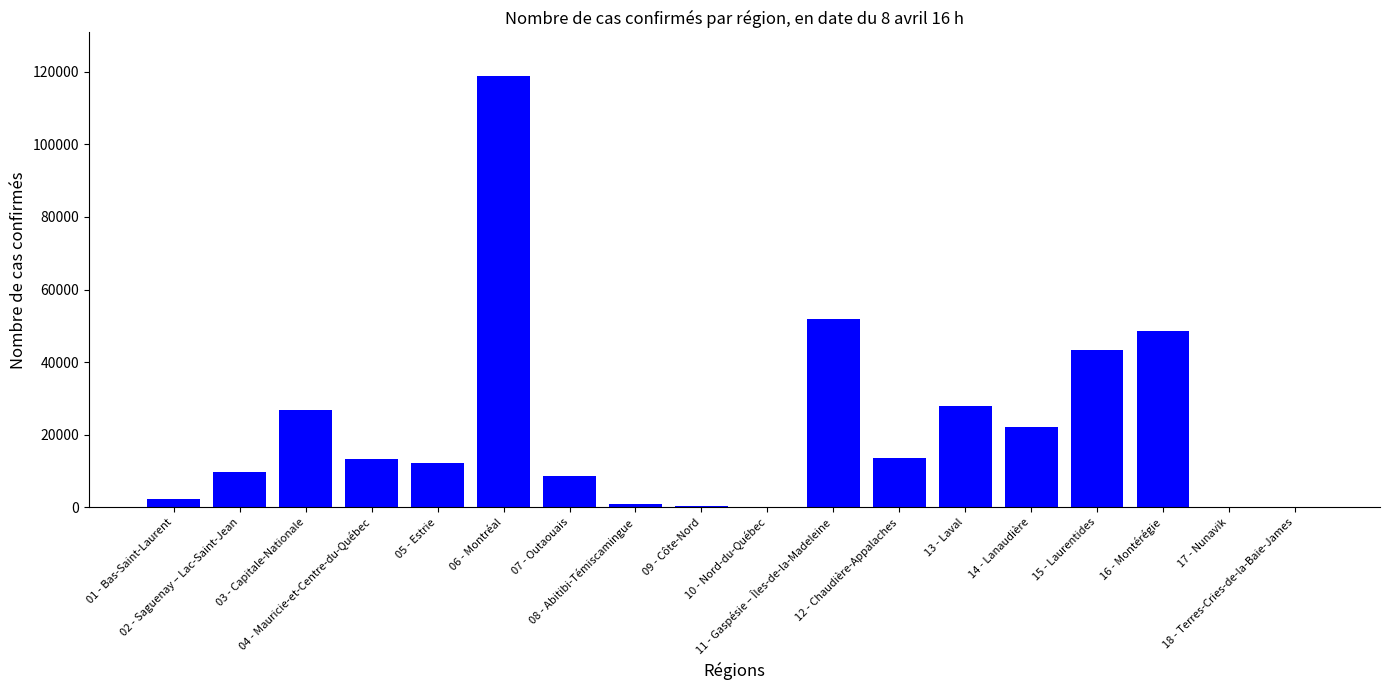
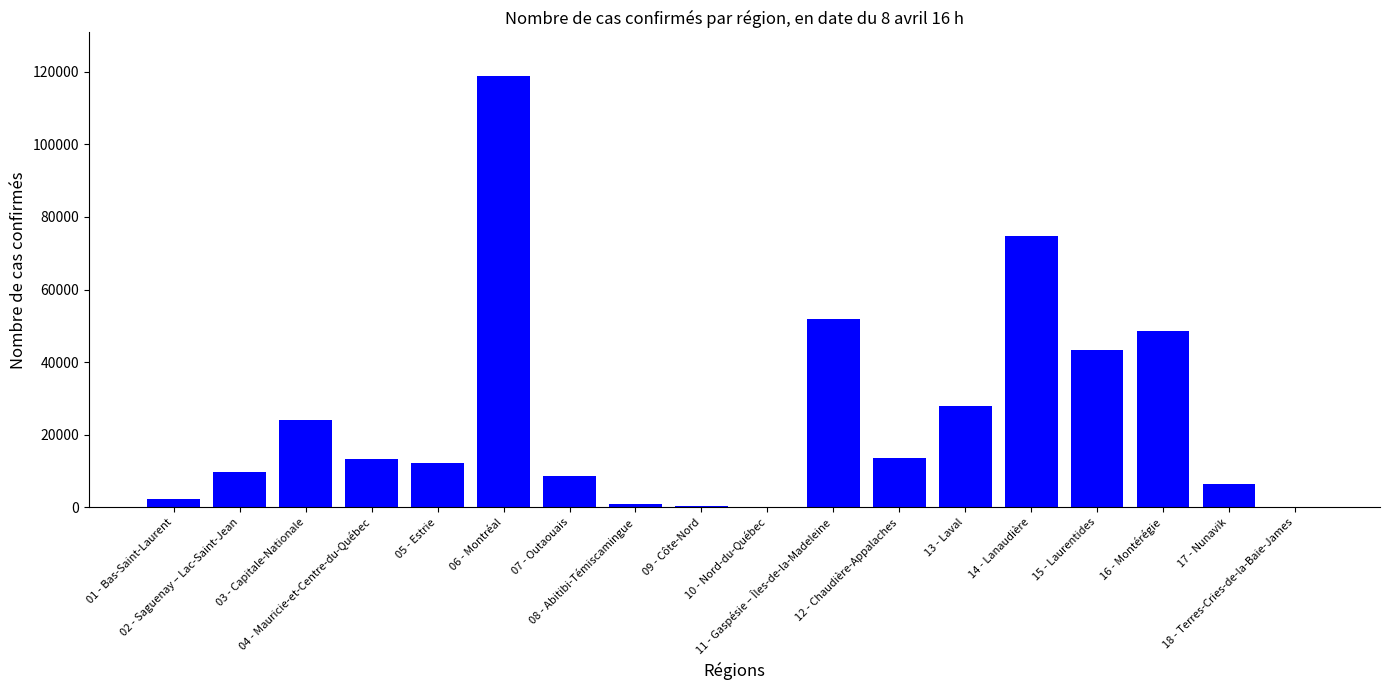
  {
    "01 - Bas-Saint-Laurent": 2000,
    "02 - Saguenay – Lac-Saint-Jean": 10000,
-   "03 - Capitale-Nationale": 27000,
+   "03 - Capitale-Nationale": 24000,
    "04 - Mauricie-et-Centre-du-Québec": 13000,
    "05 - Estrie": 12000,
    "06 - Montréal": 119000,
    "07 - Outaouais": 9000,
    "08 - Abitibi-Témiscamingue": 1000,
    "11 - Gaspésie – Îles-de-la-Madeleine": 52000,
    "12 - Chaudière-Appalaches": 13000,
    "13 - Laval": 28000,
-   "14 - Lanaudière": 22000,
+   "14 - Lanaudière": 75000,
    "15 - Laurentides": 43000,
    "16 - Montérégie": 49000,
-   "17 - Nunavik": 0
+   "17 - Nunavik": 6000
  }
